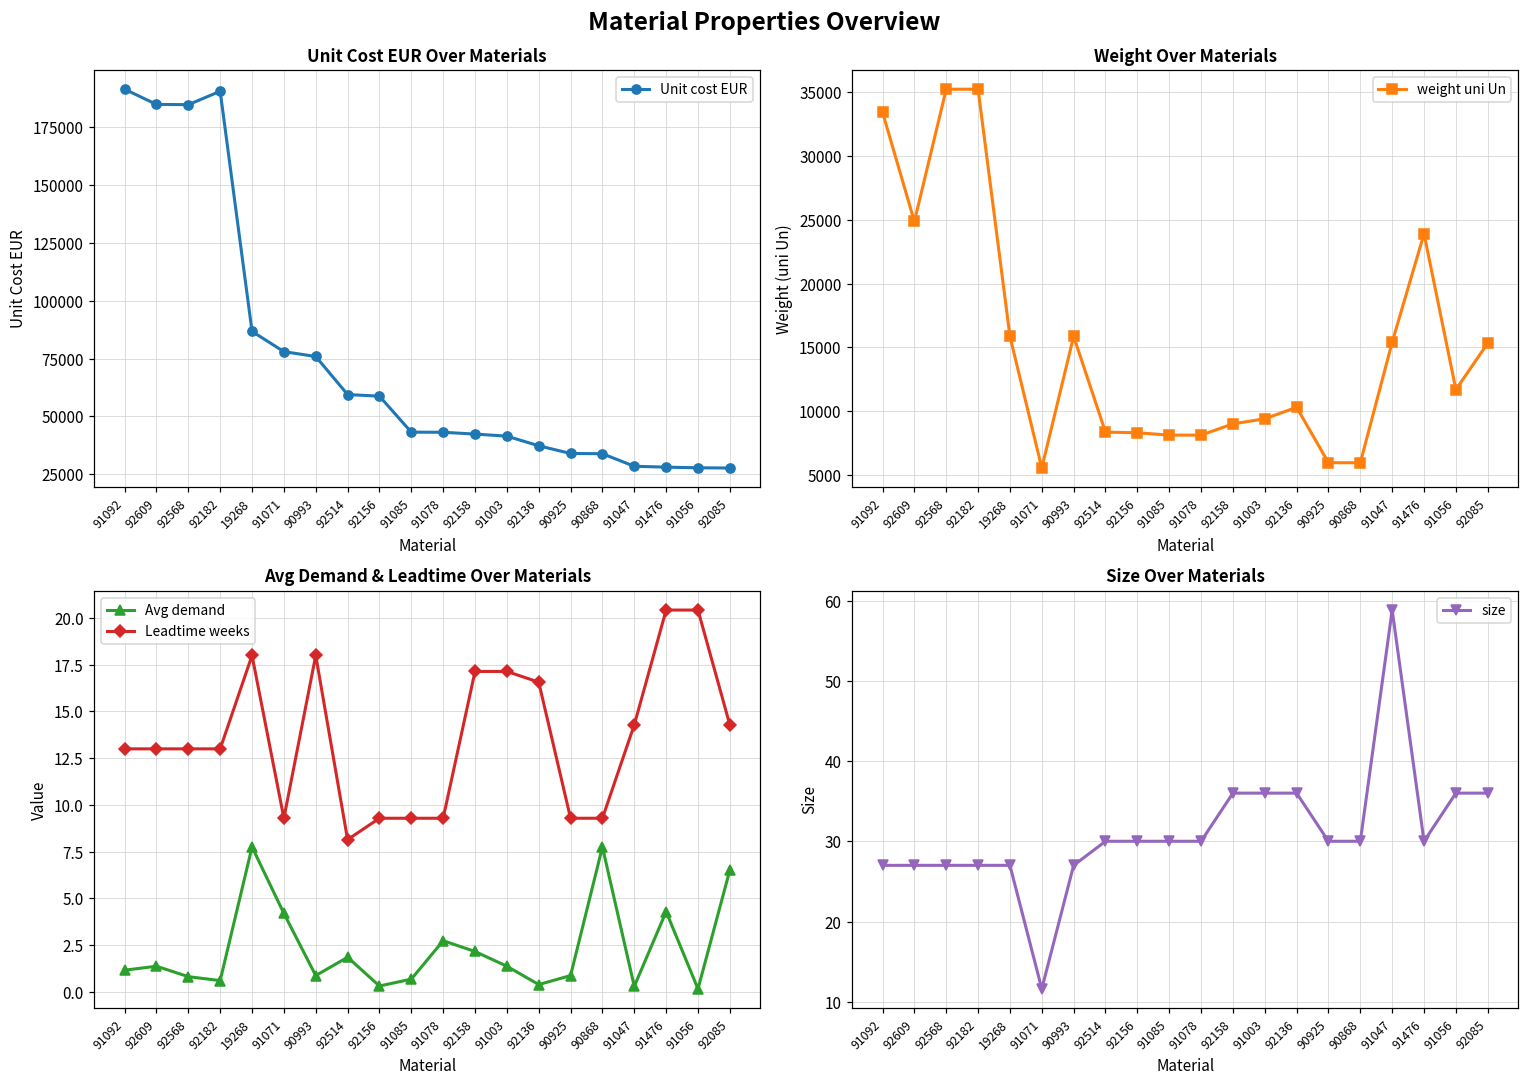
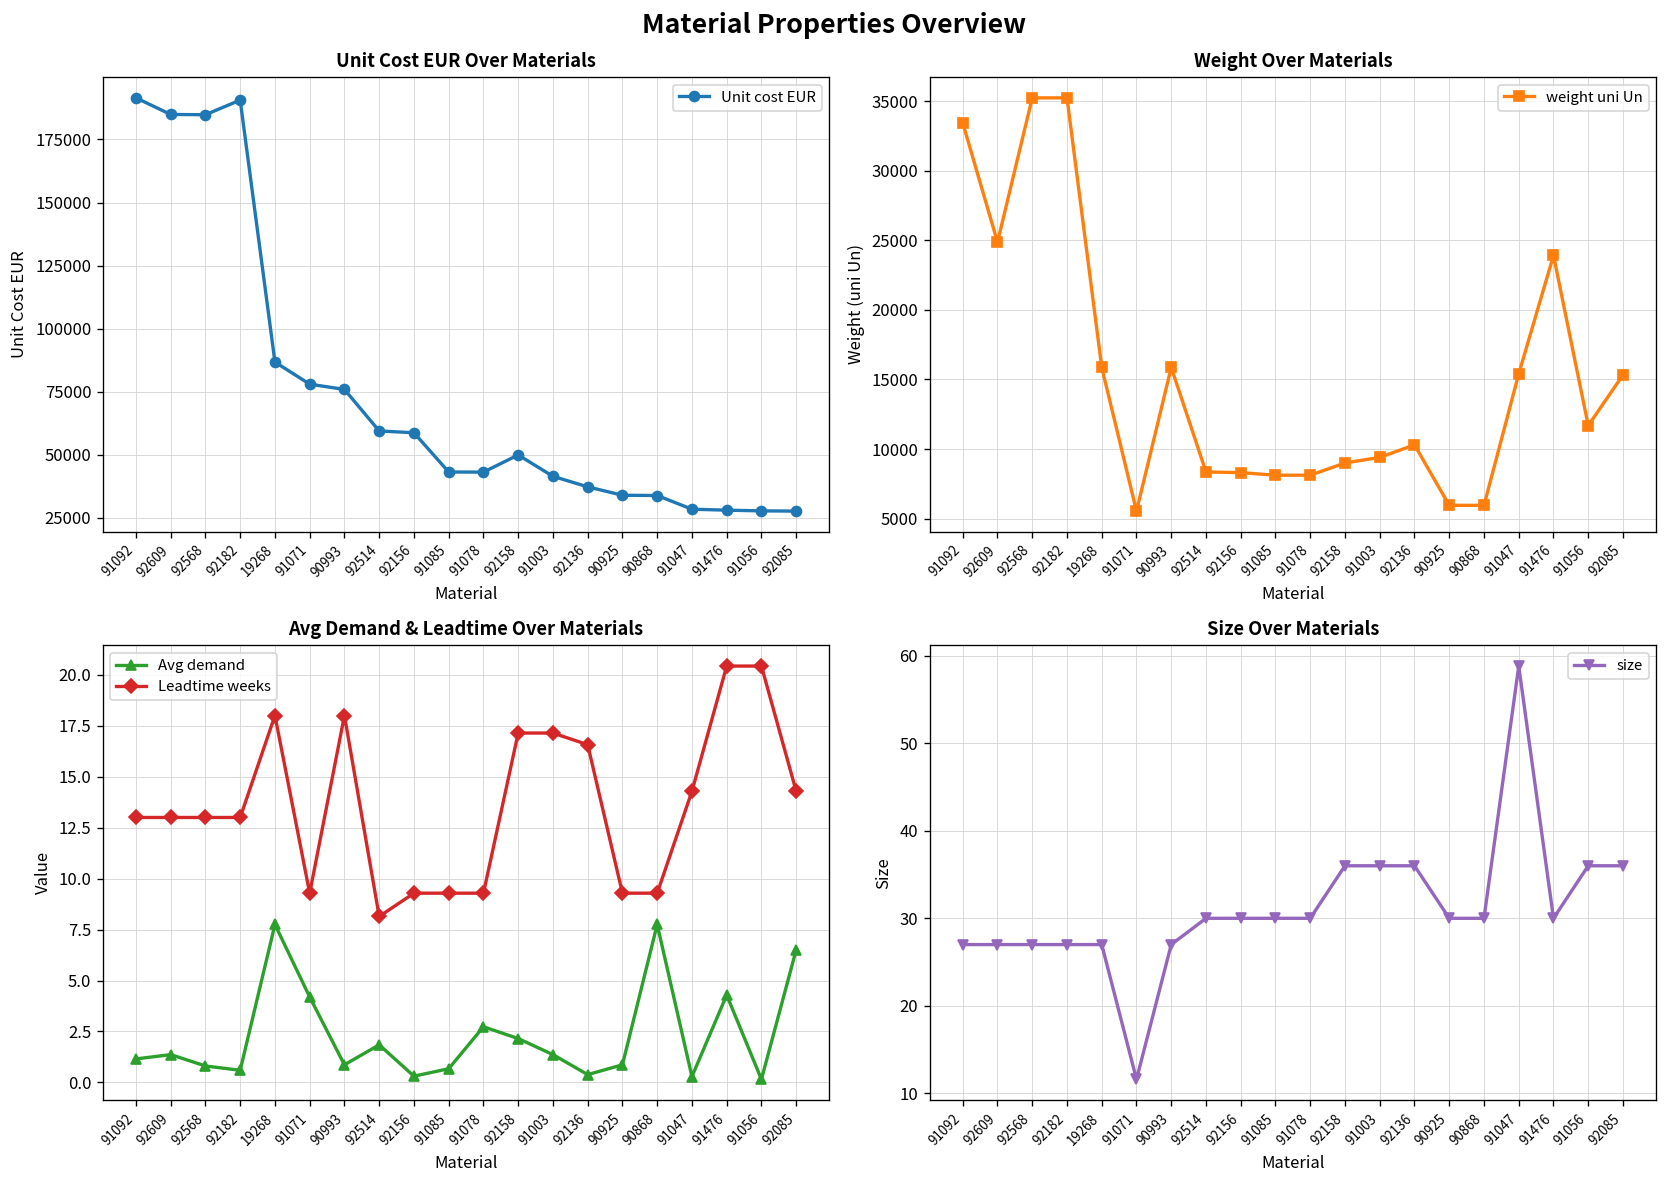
  {
    "Unit Cost EUR Over Materials": {
      "91092": 191000,
      "92609": 185000,
      "92568": 185000,
      "92182": 191000,
      "19268": 87000,
      "91071": 78000,
      "90993": 76000,
      "92514": 59000,
      "92156": 59000,
      "91085": 43000,
      "91078": 43000,
-     "92158": 42000,
+     "92158": 50000,
      "91003": 42000,
      "92136": 37000,
      "90925": 34000,
      "90868": 34000,
      "91047": 28000,
      "91476": 28000,
      "91056": 28000,
      "92085": 28000
    },
    "Weight Over Materials": {
      "91092": 33400,
      "92609": 24900,
      "92568": 35200,
      "92182": 35200,
      "19268": 15900,
      "91071": 5500,
      "90993": 15900,
      "92514": 8400,
      "92156": 8300,
      "91085": 8100,
      "91078": 8100,
      "92158": 9000,
      "91003": 9400,
      "92136": 10300,
      "90925": 6000,
      "90868": 6000,
      "91047": 15400,
      "91476": 23900,
      "91056": 11700,
      "92085": 15300
    },
    "Avg Demand & Leadtime Over Materials": {
      "Avg demand": {
        "91092": 1.2,
        "92609": 1.4,
        "92568": 0.8,
        "92182": 0.6,
        "19268": 7.8,
        "91071": 4.2,
        "90993": 0.9,
        "92514": 1.8,
        "92156": 0.3,
        "91085": 0.7,
        "91078": 2.7,
        "92158": 2.2,
        "91003": 1.4,
        "92136": 0.4,
        "90925": 0.9,
        "90868": 7.8,
        "91047": 0.3,
        "91476": 4.3,
        "91056": 0.2,
        "92085": 6.5
      },
      "Leadtime weeks": {
        "91092": 13.0,
        "92609": 13.0,
        "92568": 13.0,
        "92182": 13.0,
        "19268": 18.0,
        "91071": 9.3,
        "90993": 18.0,
        "92514": 8.1,
        "92156": 9.3,
        "91085": 9.3,
        "91078": 9.3,
        "92158": 17.1,
        "91003": 17.1,
        "92136": 16.6,
        "90925": 9.3,
        "90868": 9.3,
        "91047": 14.3,
        "91476": 20.4,
        "91056": 20.4,
        "92085": 14.3
      }
    },
    "Size Over Materials": {
      "91092": 27,
      "92609": 27,
      "92568": 27,
      "92182": 27,
      "19268": 27,
      "91071": 12,
      "90993": 27,
      "92514": 30,
      "92156": 30,
      "91085": 30,
      "91078": 30,
      "92158": 36,
      "91003": 36,
      "92136": 36,
      "90925": 30,
      "90868": 30,
      "91047": 59,
      "91476": 30,
      "91056": 36,
      "92085": 36
    }
  }
